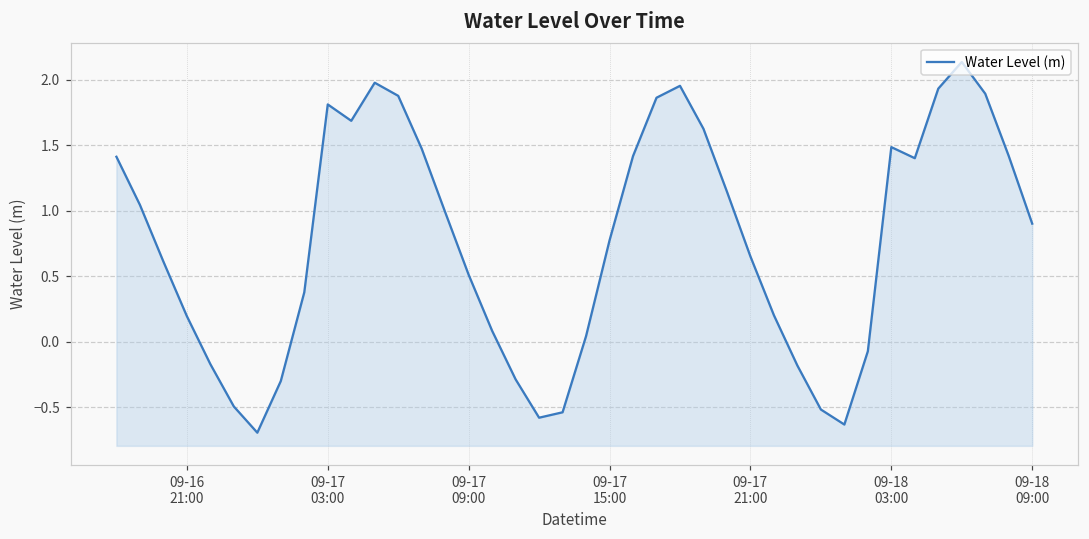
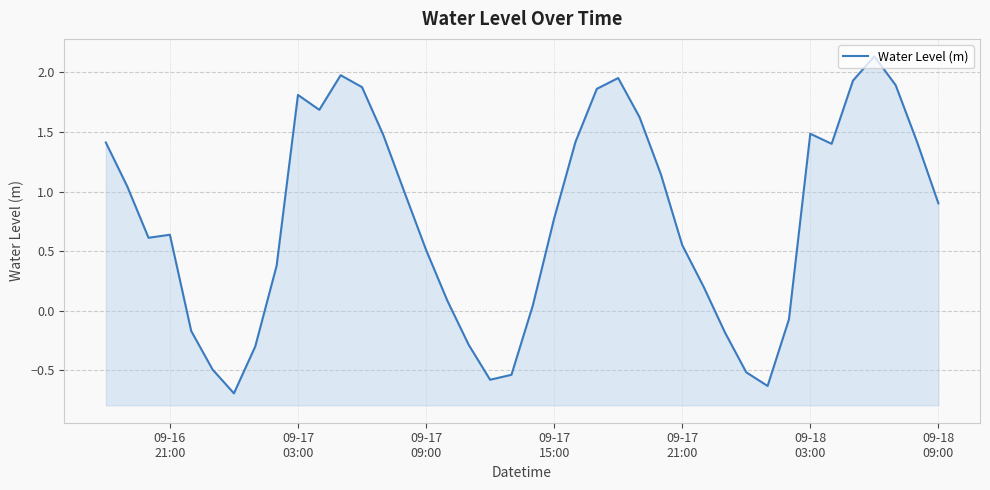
  {
-   "09-16 21:00": 0.20,
+   "09-16 21:00": 0.64,
    "09-17 03:00": 1.81,
    "09-17 09:00": 0.51,
    "09-17 15:00": 0.77,
-   "09-17 21:00": 0.65,
+   "09-17 21:00": 0.55,
    "09-18 03:00": 1.48,
    "09-18 09:00": 0.90
  }
